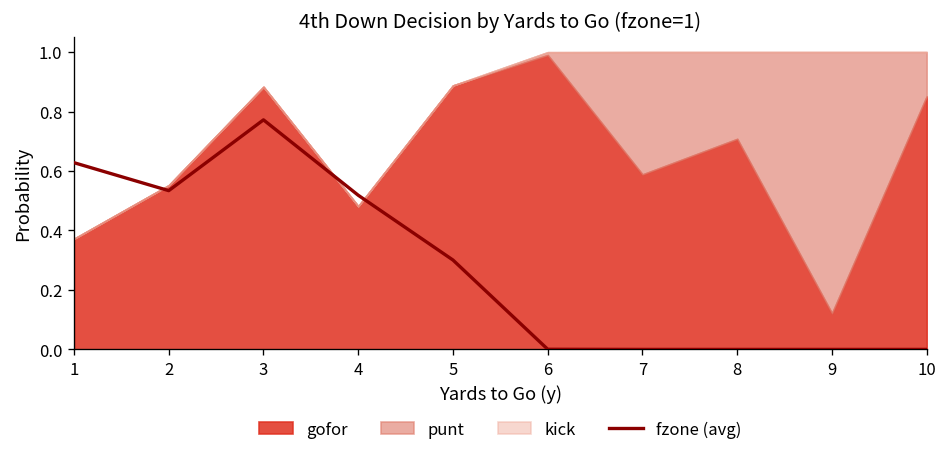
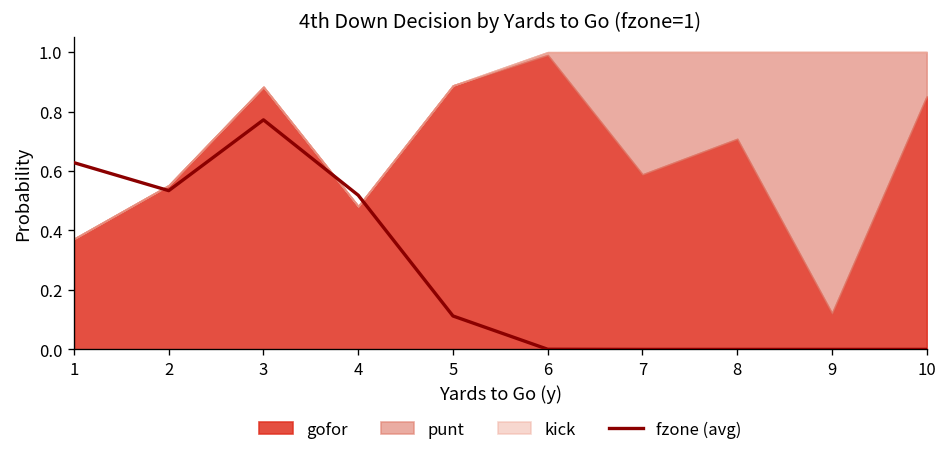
  {
    "fzone (avg)": {
      "1": 0.63,
      "2": 0.53,
      "3": 0.77,
      "4": 0.52,
-     "5": 0.30,
+     "5": 0.11,
      "6": 0.00,
      "7": 0.00,
      "8": 0.00,
      "9": 0.00,
      "10": 0.00
    },
    "gofor": {
      "7": 0.59,
      "8": 0.71,
      "9": 0.12,
      "10": 0.85
    }
  }
